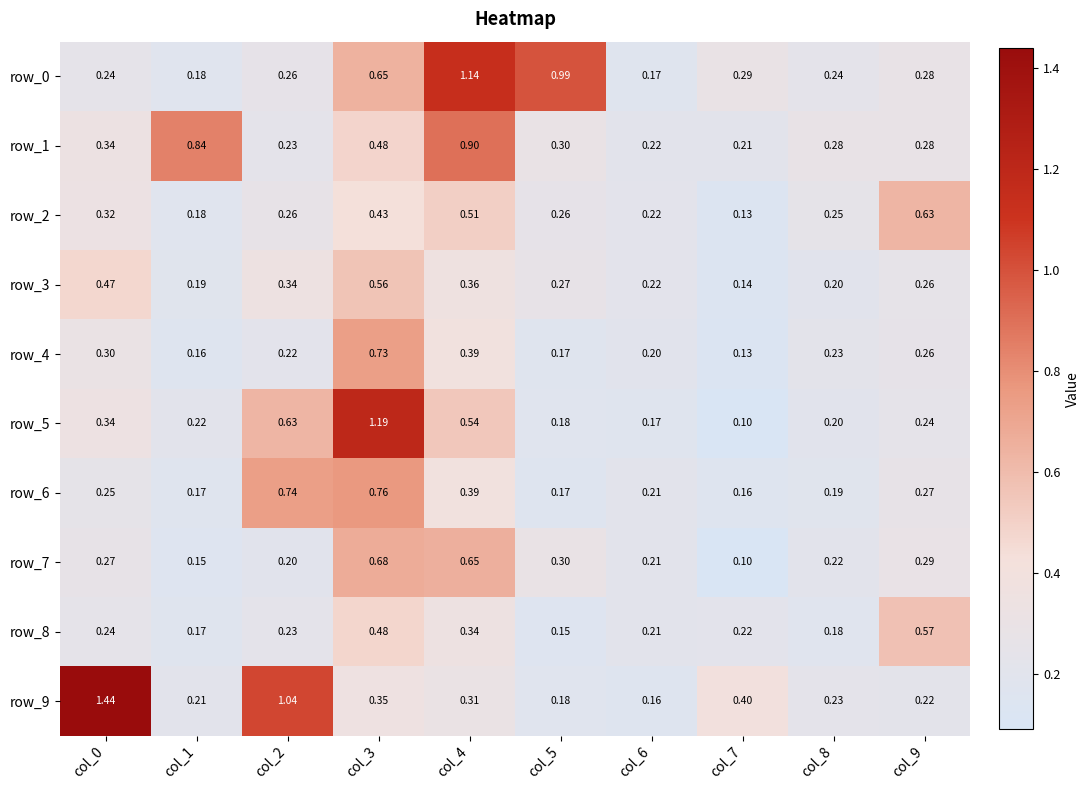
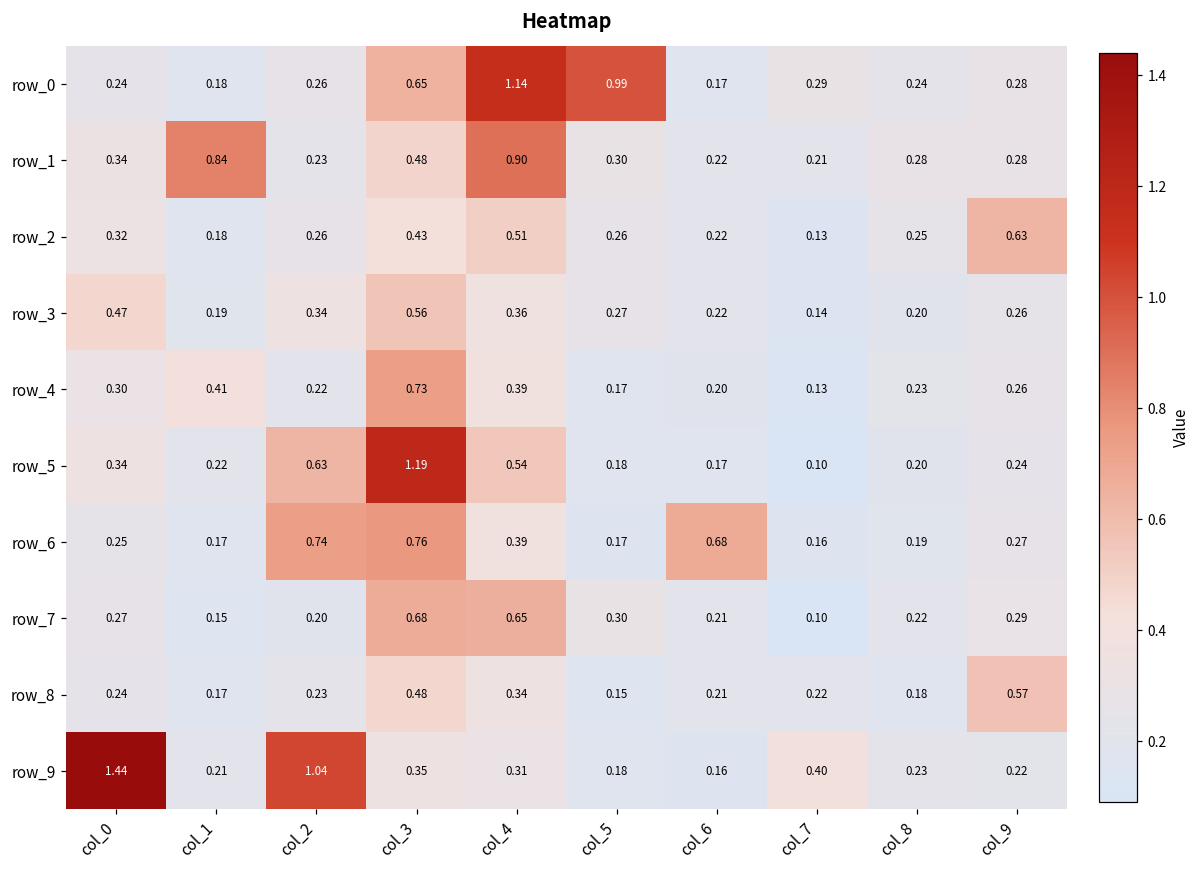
  {
    "row_0": {
      "col_0": 0.24,
      "col_1": 0.18,
      "col_2": 0.26,
      "col_3": 0.65,
      "col_4": 1.14,
      "col_5": 0.99,
      "col_6": 0.17,
      "col_7": 0.29,
      "col_8": 0.24,
      "col_9": 0.28
    },
    "row_1": {
      "col_0": 0.34,
      "col_1": 0.84,
      "col_2": 0.23,
      "col_3": 0.48,
      "col_4": 0.90,
      "col_5": 0.30,
      "col_6": 0.22,
      "col_7": 0.21,
      "col_8": 0.28,
      "col_9": 0.28
    },
    "row_2": {
      "col_0": 0.32,
      "col_1": 0.18,
      "col_2": 0.26,
      "col_3": 0.43,
      "col_4": 0.51,
      "col_5": 0.26,
      "col_6": 0.22,
      "col_7": 0.13,
      "col_8": 0.25,
      "col_9": 0.63
    },
    "row_3": {
      "col_0": 0.47,
      "col_1": 0.19,
      "col_2": 0.34,
      "col_3": 0.56,
      "col_4": 0.36,
      "col_5": 0.27,
      "col_6": 0.22,
      "col_7": 0.14,
      "col_8": 0.20,
      "col_9": 0.26
    },
    "row_4": {
      "col_0": 0.30,
-     "col_1": 0.16,
+     "col_1": 0.41,
      "col_2": 0.22,
      "col_3": 0.73,
      "col_4": 0.39,
      "col_5": 0.17,
      "col_6": 0.20,
      "col_7": 0.13,
      "col_8": 0.23,
      "col_9": 0.26
    },
    "row_5": {
      "col_0": 0.34,
      "col_1": 0.22,
      "col_2": 0.63,
      "col_3": 1.19,
      "col_4": 0.54,
      "col_5": 0.18,
      "col_6": 0.17,
      "col_7": 0.10,
      "col_8": 0.20,
      "col_9": 0.24
    },
    "row_6": {
      "col_0": 0.25,
      "col_1": 0.17,
      "col_2": 0.74,
      "col_3": 0.76,
      "col_4": 0.39,
      "col_5": 0.17,
-     "col_6": 0.21,
+     "col_6": 0.68,
      "col_7": 0.16,
      "col_8": 0.19,
      "col_9": 0.27
    },
    "row_7": {
      "col_0": 0.27,
      "col_1": 0.15,
      "col_2": 0.20,
      "col_3": 0.68,
      "col_4": 0.65,
      "col_5": 0.30,
      "col_6": 0.21,
      "col_7": 0.10,
      "col_8": 0.22,
      "col_9": 0.29
    },
    "row_8": {
      "col_0": 0.24,
      "col_1": 0.17,
      "col_2": 0.23,
      "col_3": 0.48,
      "col_4": 0.34,
      "col_5": 0.15,
      "col_6": 0.21,
      "col_7": 0.22,
      "col_8": 0.18,
      "col_9": 0.57
    },
    "row_9": {
      "col_0": 1.44,
      "col_1": 0.21,
      "col_2": 1.04,
      "col_3": 0.35,
      "col_4": 0.31,
      "col_5": 0.18,
      "col_6": 0.16,
      "col_7": 0.40,
      "col_8": 0.23,
      "col_9": 0.22
    }
  }
